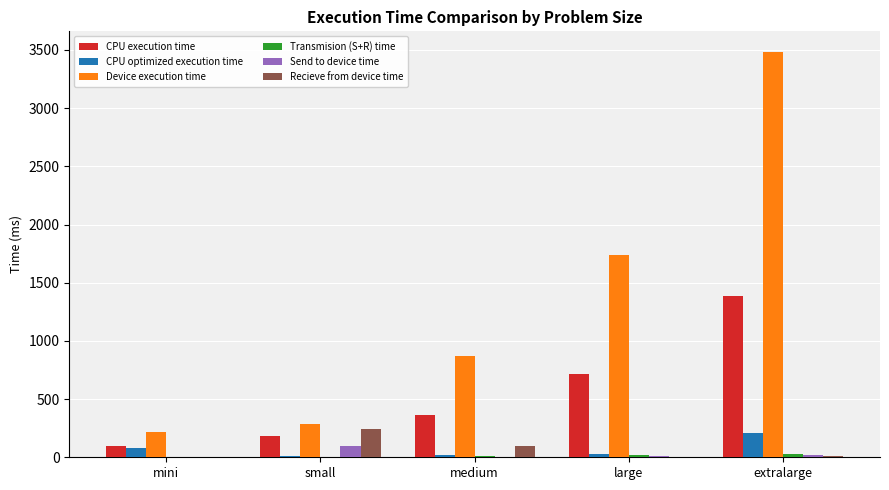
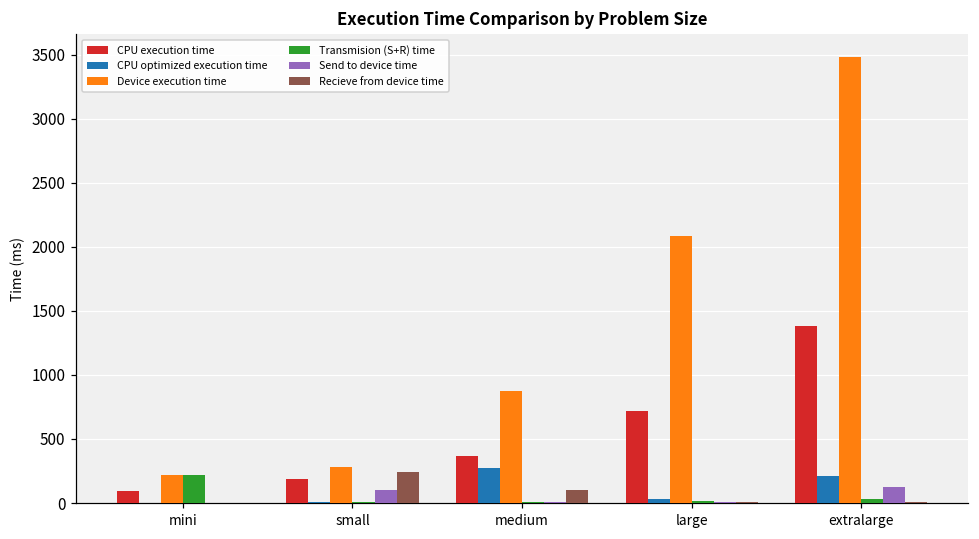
  {
    "CPU execution time": {
      "mini": 100,
      "small": 180,
      "medium": 370,
      "large": 720,
      "extralarge": 1390
    },
    "CPU optimized execution time": {
-     "mini": 80,
-     "medium": 20,
+     "mini": 0,
+     "medium": 270,
      "large": 30,
      "extralarge": 210
    },
    "Device execution time": {
      "mini": 220,
      "small": 280,
      "medium": 870,
-     "large": 1740,
+     "large": 2080,
      "extralarge": 3490
    },
    "Transmision (S+R) time": {
-     "mini": 0,
+     "mini": 220,
      "extralarge": 30
    },
    "Send to device time": {
      "small": 100,
-     "extralarge": 20
+     "extralarge": 120
    },
    "Recieve from device time": {
      "small": 240,
      "medium": 100
    }
  }
